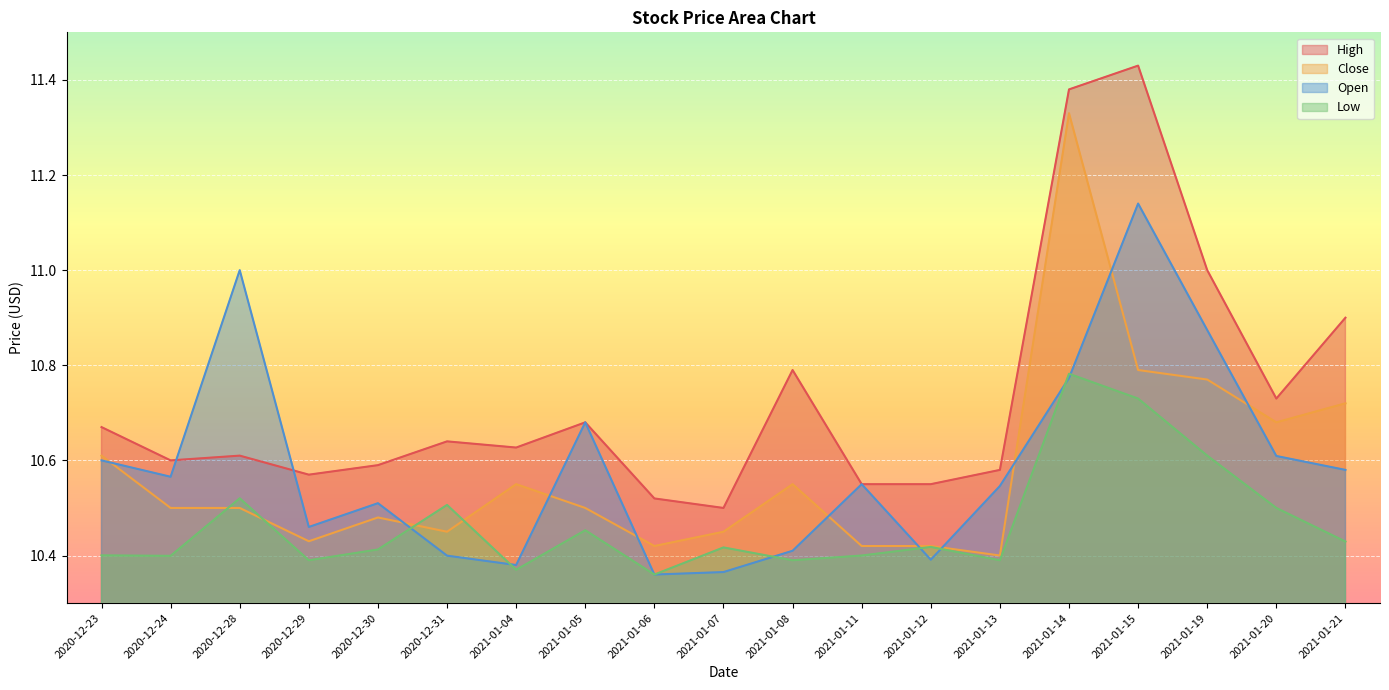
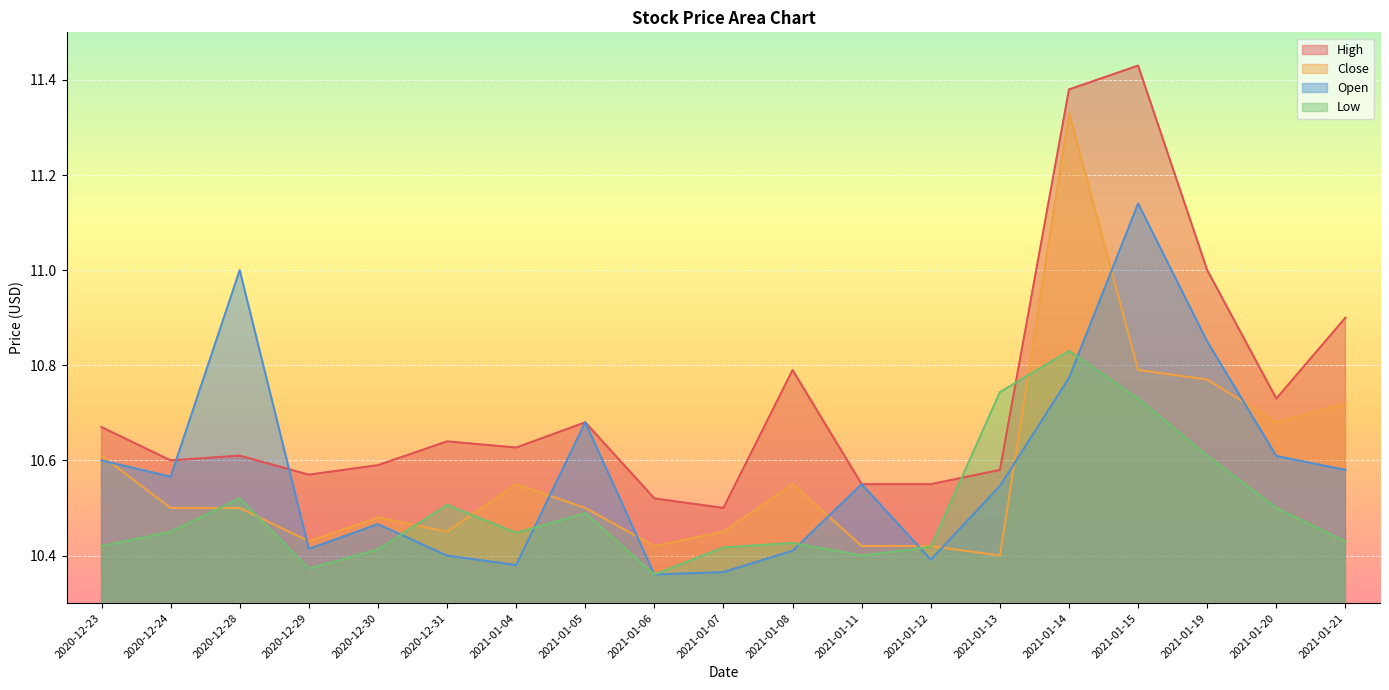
  {
    "Open": {
      "2020-12-23": 10.60,
      "2020-12-24": 10.57,
      "2020-12-28": 11.00,
-     "2020-12-29": 10.46,
-     "2020-12-30": 10.51,
+     "2020-12-29": 10.41,
+     "2020-12-30": 10.47,
      "2020-12-31": 10.40,
      "2021-01-04": 10.38,
      "2021-01-07": 10.37,
      "2021-01-08": 10.41,
      "2021-01-12": 10.39,
      "2021-01-13": 10.55,
      "2021-01-14": 10.77,
      "2021-01-15": 11.14,
-     "2021-01-19": 10.87,
+     "2021-01-19": 10.85,
      "2021-01-20": 10.61,
      "2021-01-21": 10.58
    },
    "Low": {
-     "2020-12-23": 10.40,
-     "2020-12-24": 10.40,
+     "2020-12-23": 10.42,
+     "2020-12-24": 10.45,
      "2020-12-28": 10.52,
-     "2020-12-29": 10.39,
+     "2020-12-29": 10.37,
      "2020-12-30": 10.41,
      "2020-12-31": 10.51,
-     "2021-01-04": 10.37,
-     "2021-01-05": 10.45,
+     "2021-01-04": 10.45,
+     "2021-01-05": 10.49,
      "2021-01-07": 10.42,
-     "2021-01-08": 10.39,
+     "2021-01-08": 10.43,
      "2021-01-11": 10.40,
-     "2021-01-13": 10.39,
-     "2021-01-14": 10.78,
+     "2021-01-13": 10.74,
+     "2021-01-14": 10.83,
      "2021-01-15": 10.73,
      "2021-01-19": 10.61,
      "2021-01-20": 10.50,
      "2021-01-21": 10.43
    }
  }
